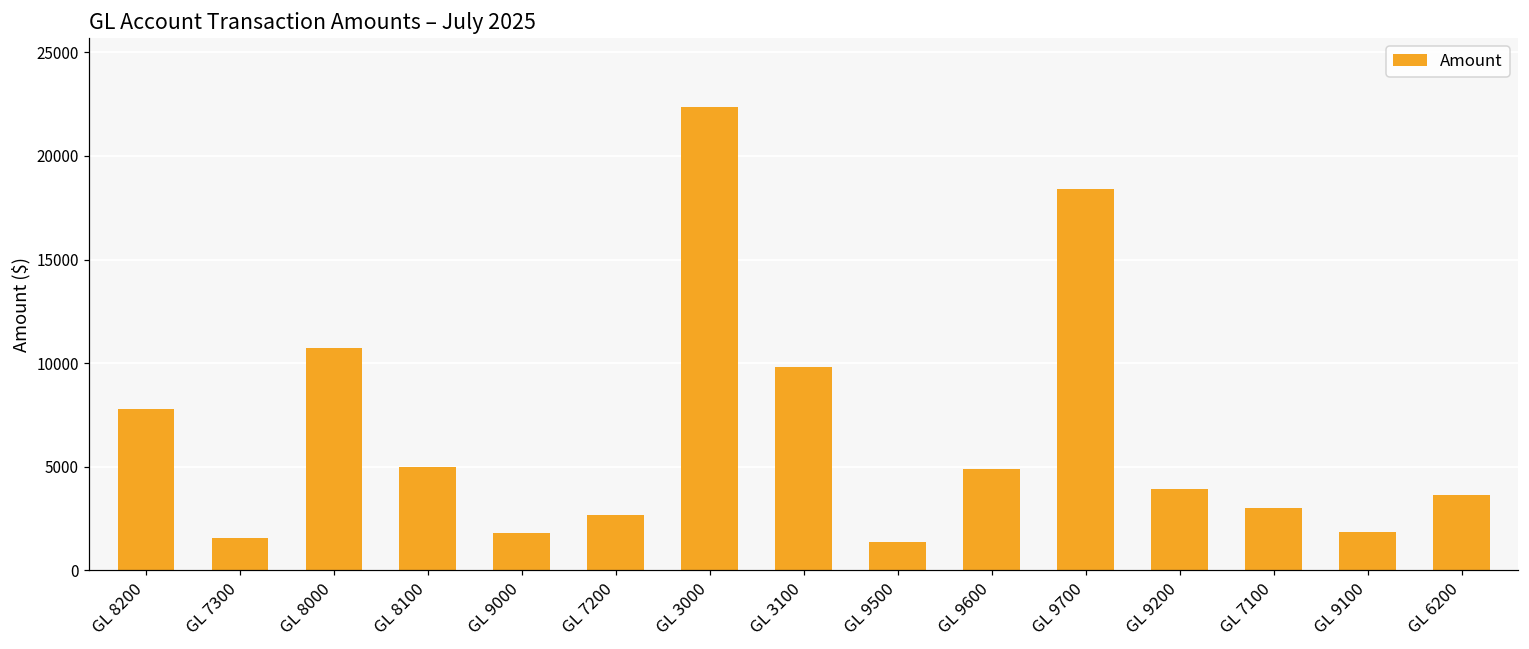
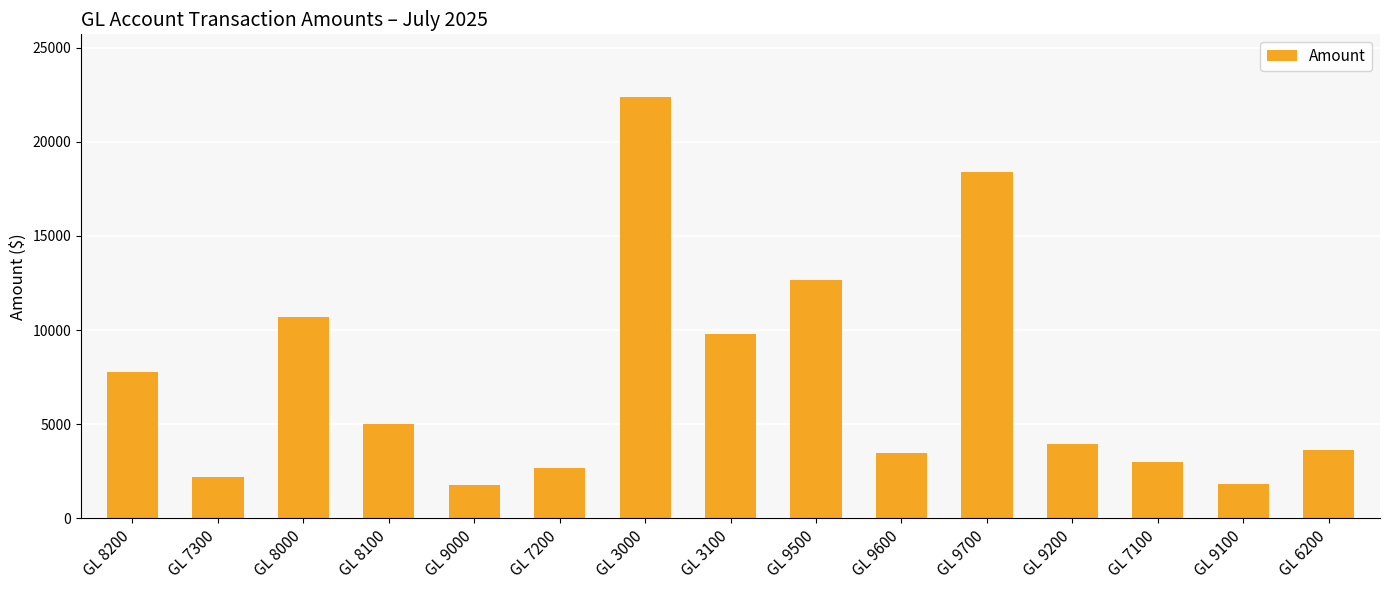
  {
    "GL 8200": 7800,
-   "GL 7300": 1600,
+   "GL 7300": 2200,
    "GL 8000": 10700,
    "GL 8100": 5000,
    "GL 9000": 1800,
    "GL 7200": 2700,
    "GL 3000": 22400,
    "GL 3100": 9800,
-   "GL 9500": 1400,
-   "GL 9600": 4900,
+   "GL 9500": 12700,
+   "GL 9600": 3500,
    "GL 9700": 18400,
    "GL 9200": 3900,
    "GL 7100": 3000,
    "GL 9100": 1800,
    "GL 6200": 3600
  }
